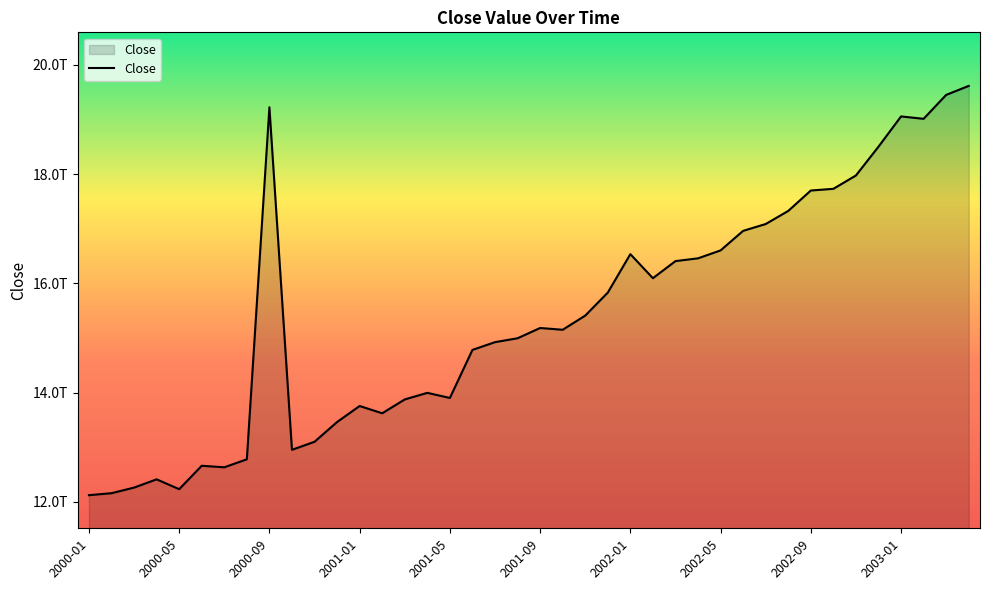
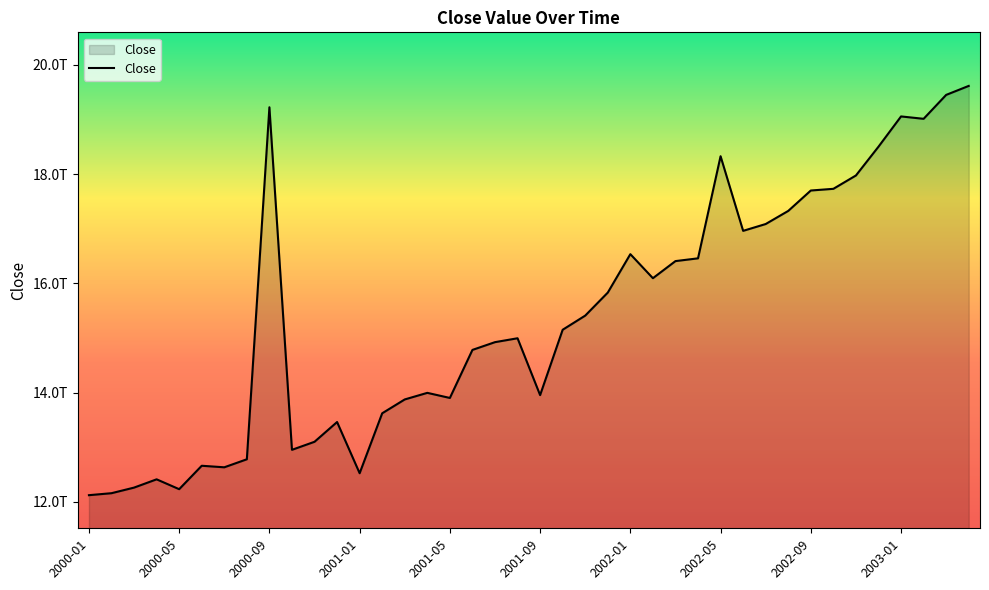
  {
    "2000-01": "12.1T",
    "2000-05": "12.2T",
    "2000-09": "19.2T",
-   "2001-01": "13.8T",
+   "2001-01": "12.5T",
    "2001-05": "13.9T",
-   "2001-09": "15.2T",
+   "2001-09": "14.0T",
    "2002-01": "16.5T",
-   "2002-05": "16.6T",
+   "2002-05": "18.3T",
    "2002-09": "17.7T",
    "2003-01": "19.1T"
  }
